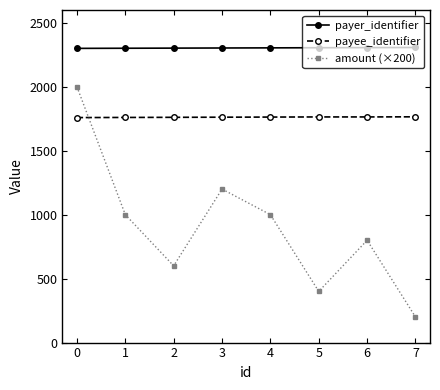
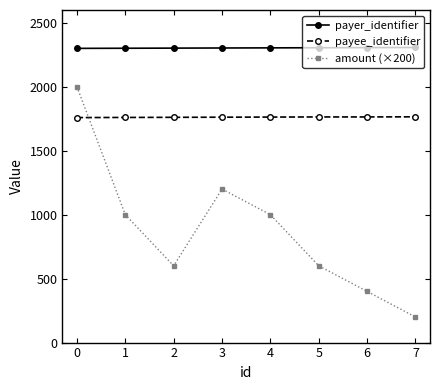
  {
    "amount (×200)": {
      "0": 2000,
      "1": 1000,
      "2": 600,
      "3": 1200,
      "4": 1000,
-     "5": 400,
-     "6": 800,
+     "5": 600,
+     "6": 400,
      "7": 200
    }
  }
